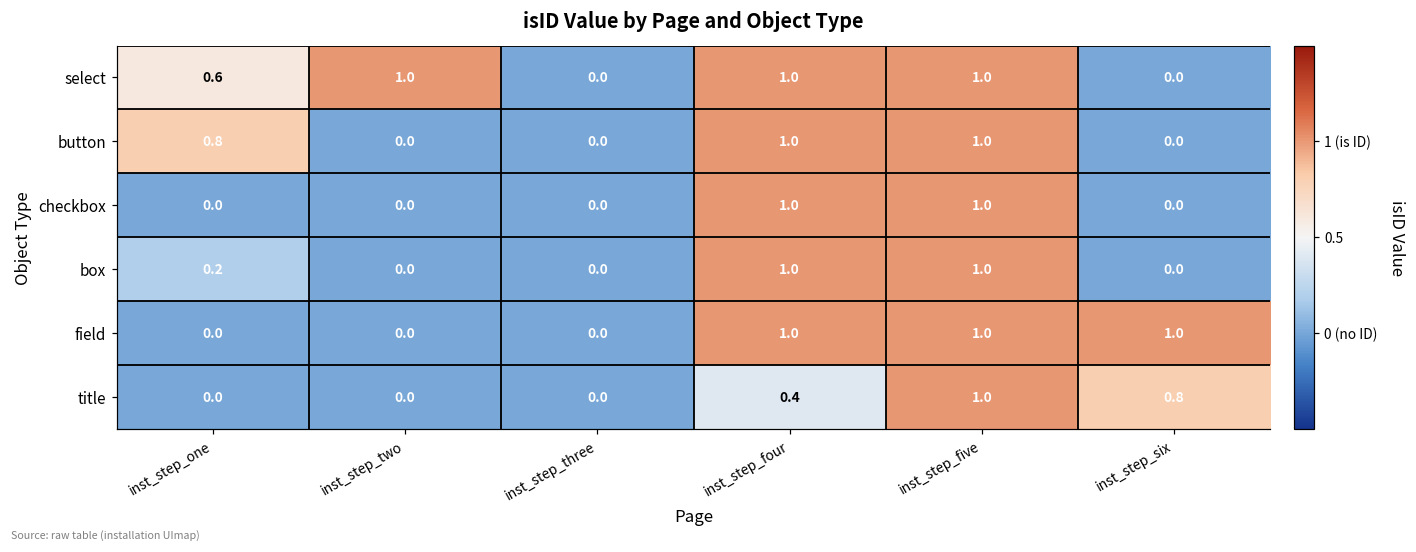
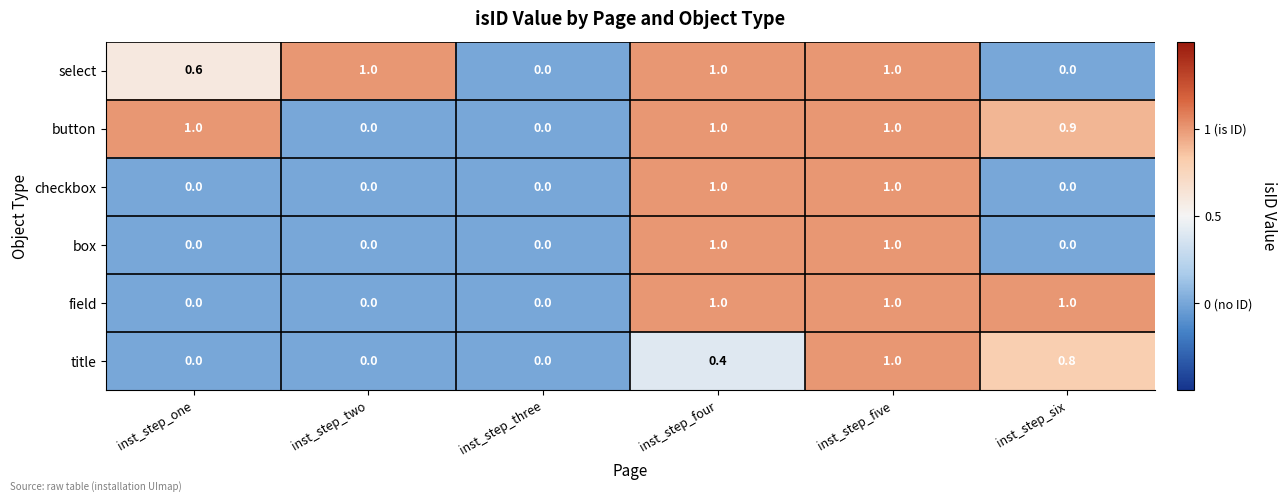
  {
    "select": {
      "inst_step_one": 0.6,
      "inst_step_two": 1.0,
      "inst_step_three": 0.0,
      "inst_step_four": 1.0,
      "inst_step_five": 1.0,
      "inst_step_six": 0.0
    },
    "button": {
-     "inst_step_one": 0.8,
+     "inst_step_one": 1.0,
      "inst_step_two": 0.0,
      "inst_step_three": 0.0,
      "inst_step_four": 1.0,
      "inst_step_five": 1.0,
-     "inst_step_six": 0.0
+     "inst_step_six": 0.9
    },
    "checkbox": {
      "inst_step_one": 0.0,
      "inst_step_two": 0.0,
      "inst_step_three": 0.0,
      "inst_step_four": 1.0,
      "inst_step_five": 1.0,
      "inst_step_six": 0.0
    },
    "box": {
-     "inst_step_one": 0.2,
+     "inst_step_one": 0.0,
      "inst_step_two": 0.0,
      "inst_step_three": 0.0,
      "inst_step_four": 1.0,
      "inst_step_five": 1.0,
      "inst_step_six": 0.0
    },
    "field": {
      "inst_step_one": 0.0,
      "inst_step_two": 0.0,
      "inst_step_three": 0.0,
      "inst_step_four": 1.0,
      "inst_step_five": 1.0,
      "inst_step_six": 1.0
    },
    "title": {
      "inst_step_one": 0.0,
      "inst_step_two": 0.0,
      "inst_step_three": 0.0,
      "inst_step_four": 0.4,
      "inst_step_five": 1.0,
      "inst_step_six": 0.8
    }
  }
